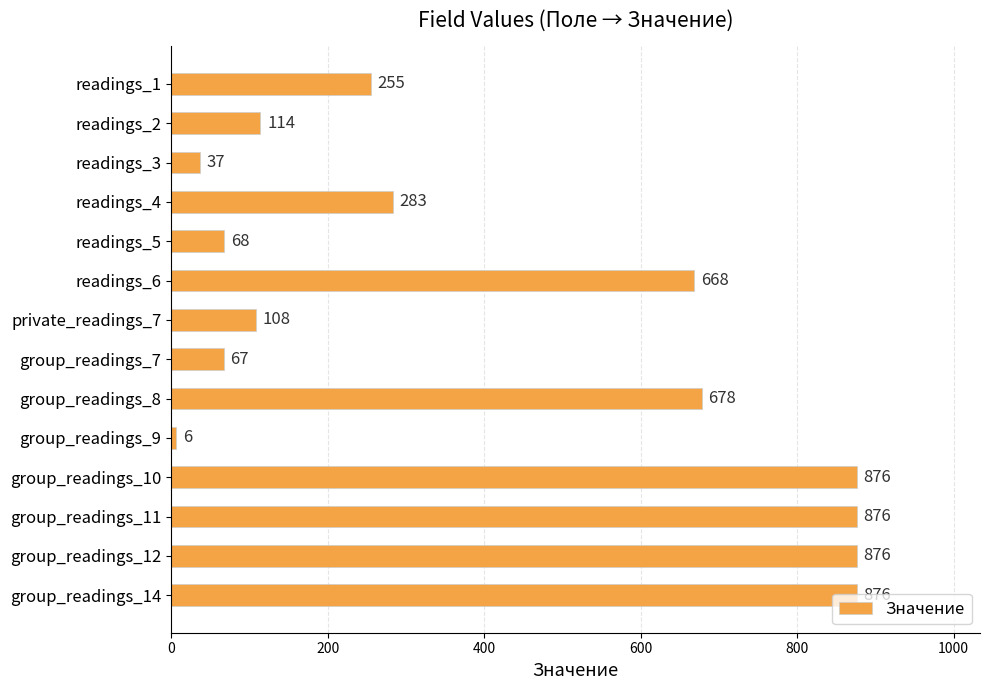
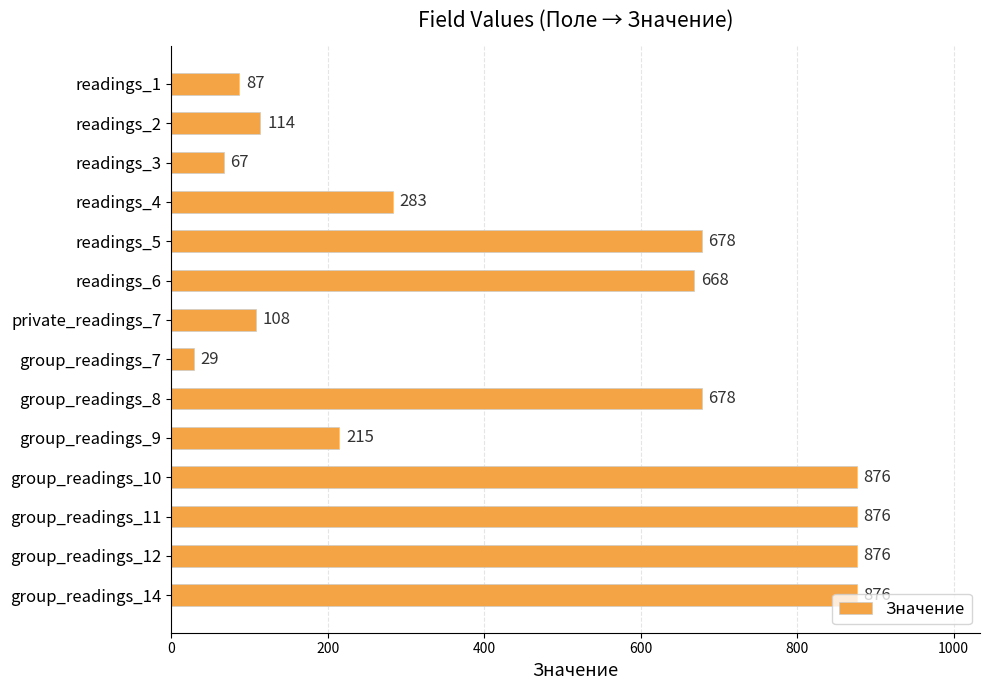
  {
-   "readings_1": 255,
+   "readings_1": 87,
    "readings_2": 114,
-   "readings_3": 37,
+   "readings_3": 67,
    "readings_4": 283,
-   "readings_5": 68,
+   "readings_5": 678,
    "readings_6": 668,
    "private_readings_7": 108,
-   "group_readings_7": 67,
+   "group_readings_7": 29,
    "group_readings_8": 678,
-   "group_readings_9": 6,
+   "group_readings_9": 215,
    "group_readings_10": 876,
    "group_readings_11": 876,
    "group_readings_12": 876
  }
